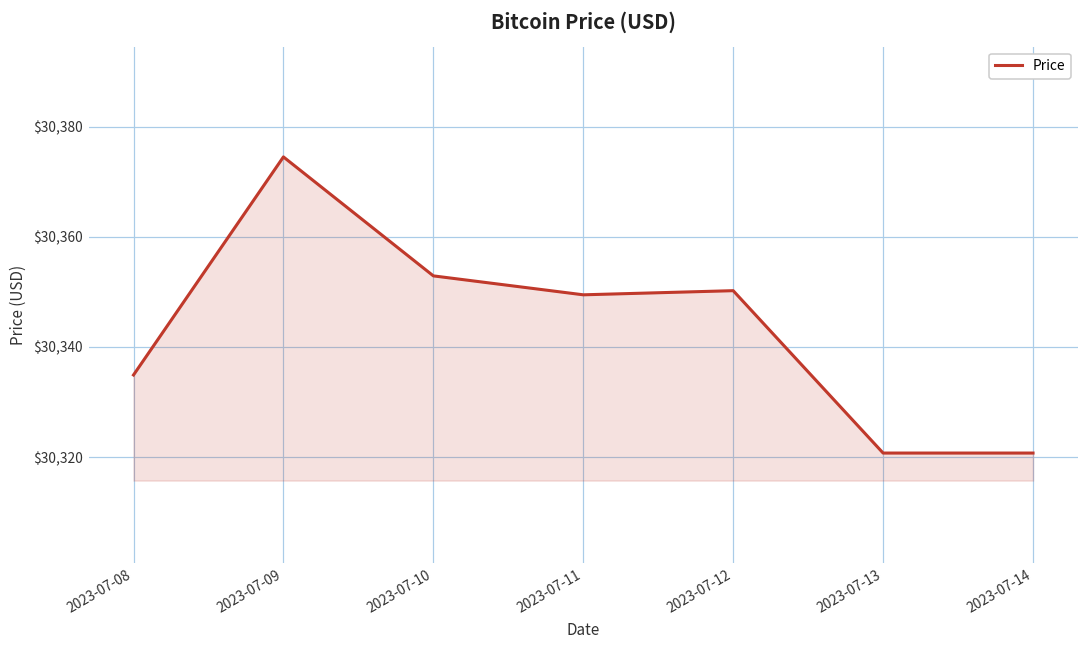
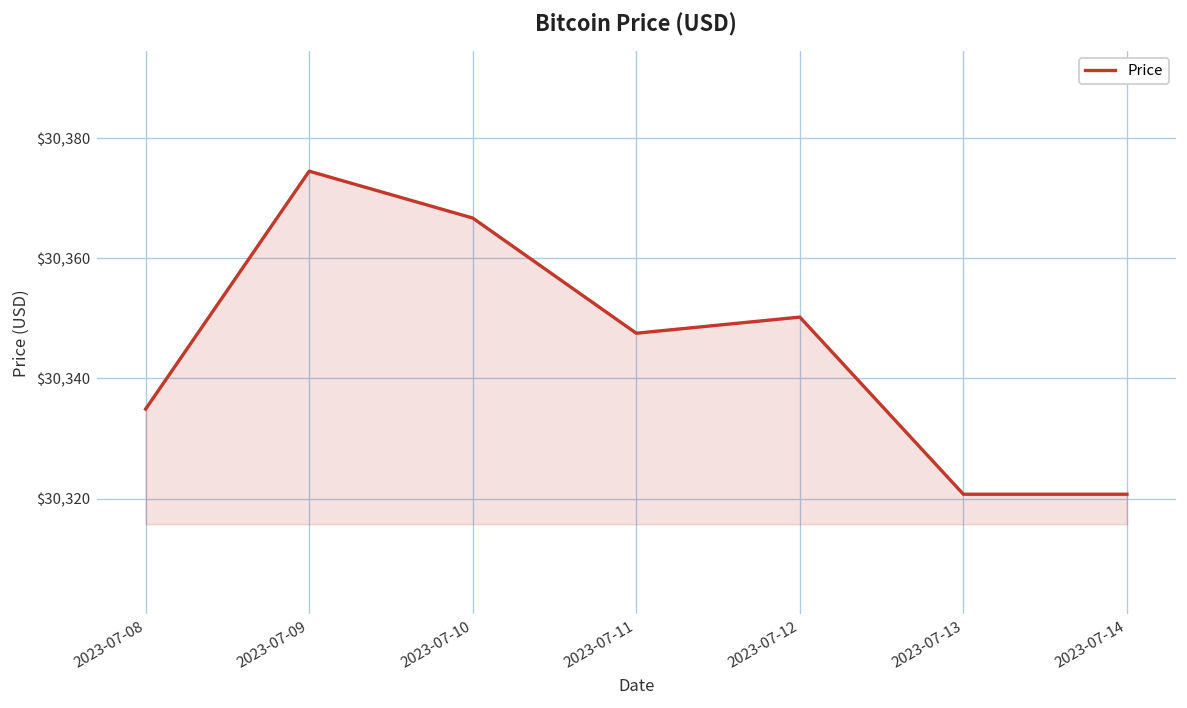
  {
    "2023-07-08": "$30,335",
    "2023-07-09": "$30,374",
-   "2023-07-10": "$30,353",
-   "2023-07-11": "$30,349",
+   "2023-07-10": "$30,367",
+   "2023-07-11": "$30,348",
    "2023-07-12": "$30,350",
    "2023-07-13": "$30,321",
    "2023-07-14": "$30,321"
  }
